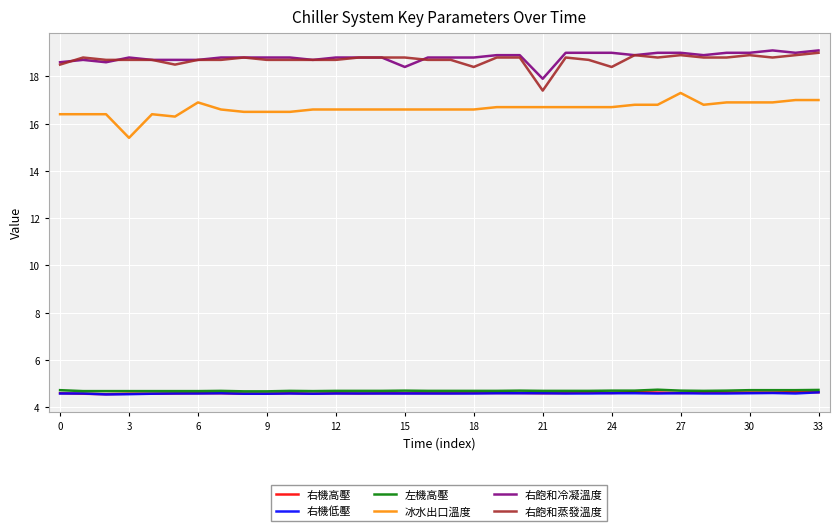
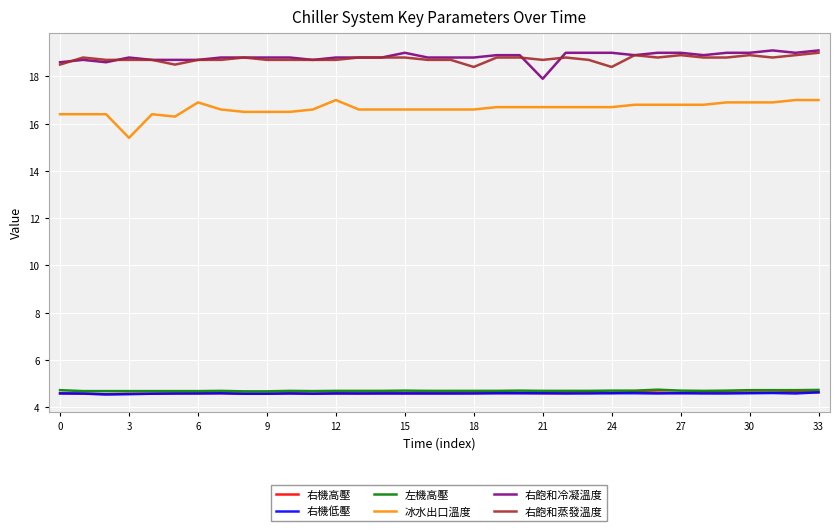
  {
    "左機高壓": {
      "0": 4.7,
      "3": 4.7,
      "15": 4.7
    },
    "冰水出口溫度": {
      "0": 16.4,
      "3": 15.4,
      "6": 16.9,
      "9": 16.5,
-     "12": 16.6,
+     "12": 17.0,
      "15": 16.6,
      "18": 16.6,
      "21": 16.7,
      "24": 16.7,
-     "27": 17.3,
+     "27": 16.8,
      "30": 16.9,
      "33": 17.0
    },
    "右飽和冷凝溫度": {
-     "15": 18.4,
+     "15": 19.0,
      "18": 18.8,
      "21": 17.9,
      "24": 19.0
    },
    "右飽和蒸發溫度": {
      "15": 18.8,
      "18": 18.4,
-     "21": 17.4,
+     "21": 18.7,
      "24": 18.4
    }
  }
